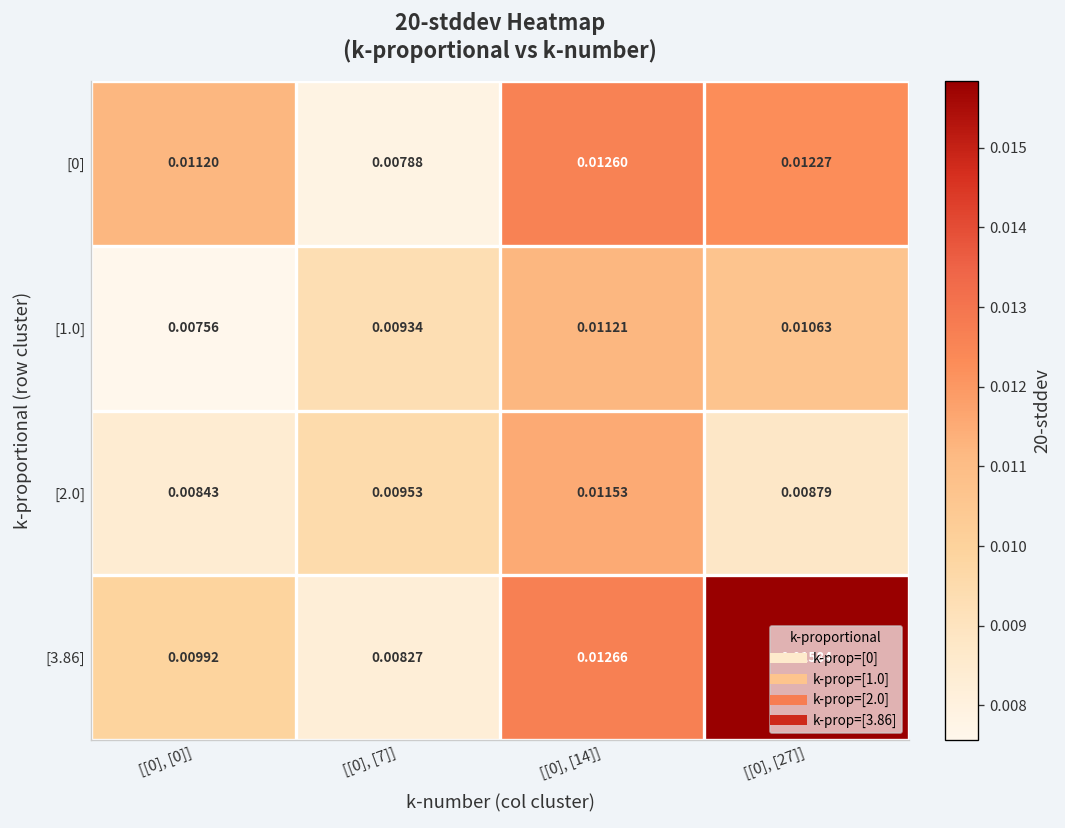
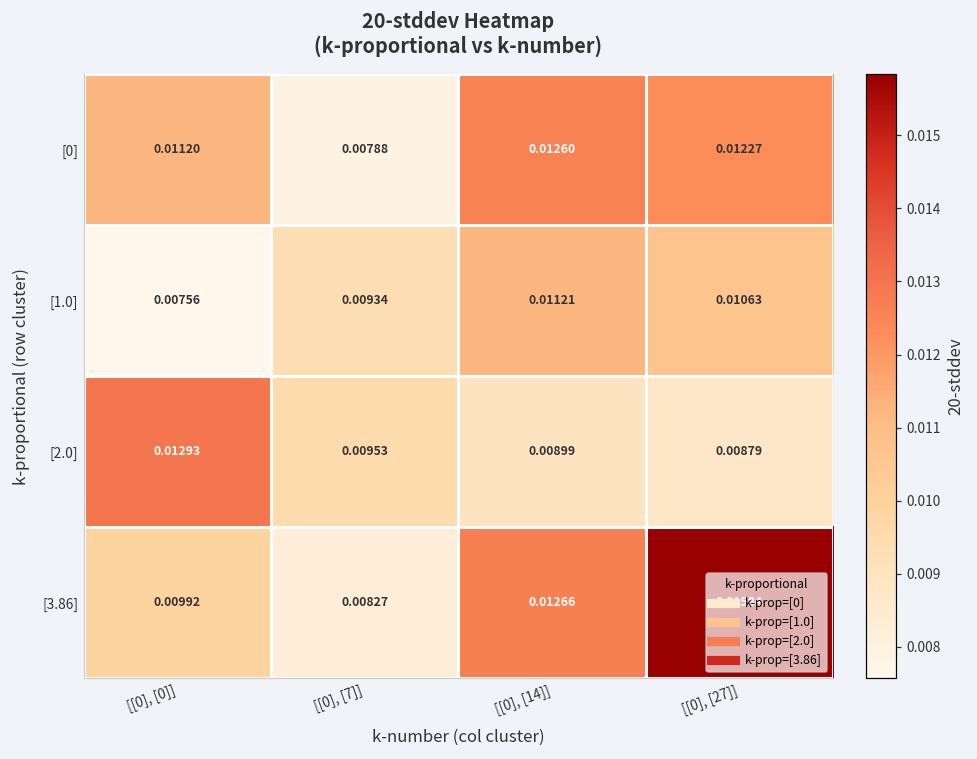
  {
    "[0]": {
      "[[0], [0]]": 0.01120,
      "[[0], [7]]": 0.00788,
      "[[0], [14]]": 0.01260,
      "[[0], [27]]": 0.01227
    },
    "[1.0]": {
      "[[0], [0]]": 0.00756,
      "[[0], [7]]": 0.00934,
      "[[0], [14]]": 0.01121,
      "[[0], [27]]": 0.01063
    },
    "[2.0]": {
-     "[[0], [0]]": 0.00843,
+     "[[0], [0]]": 0.01293,
      "[[0], [7]]": 0.00953,
-     "[[0], [14]]": 0.01153,
+     "[[0], [14]]": 0.00899,
      "[[0], [27]]": 0.00879
    },
    "[3.86]": {
      "[[0], [0]]": 0.00992,
      "[[0], [7]]": 0.00827,
      "[[0], [14]]": 0.01266
    }
  }
